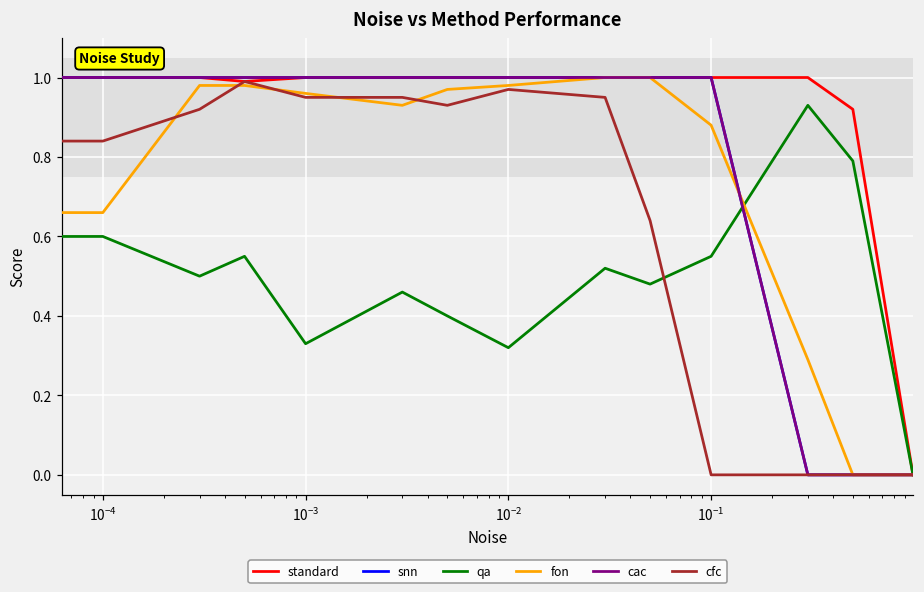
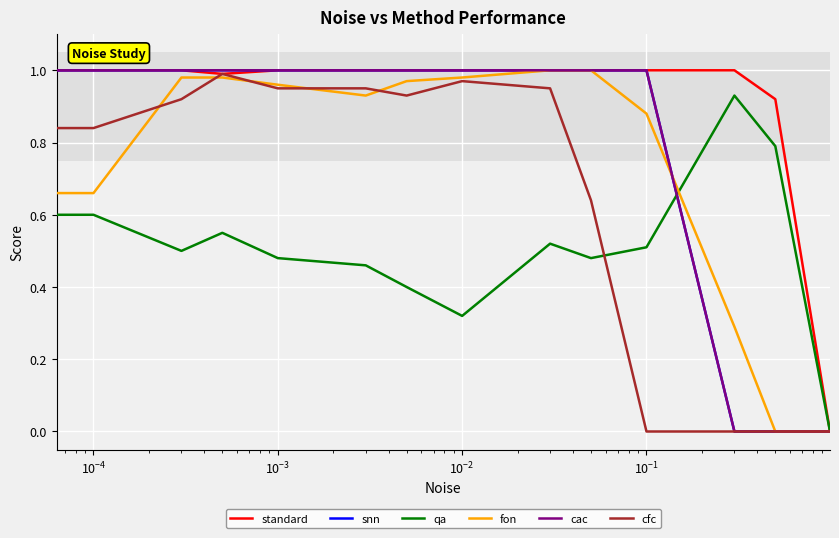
  {
    "qa": {
      "10^-4": 0.60,
-     "10^-3": 0.33,
+     "10^-3": 0.48,
      "10^-2": 0.32,
-     "10^-1": 0.55
+     "10^-1": 0.51
    },
    "fon": {
      "10^-4": 0.66,
      "10^-3": 0.96,
      "10^-2": 0.98,
      "10^-1": 0.88
    },
    "cfc": {
      "10^-4": 0.84,
      "10^-3": 0.95,
      "10^-2": 0.97,
      "10^-1": 0.00
    }
  }
